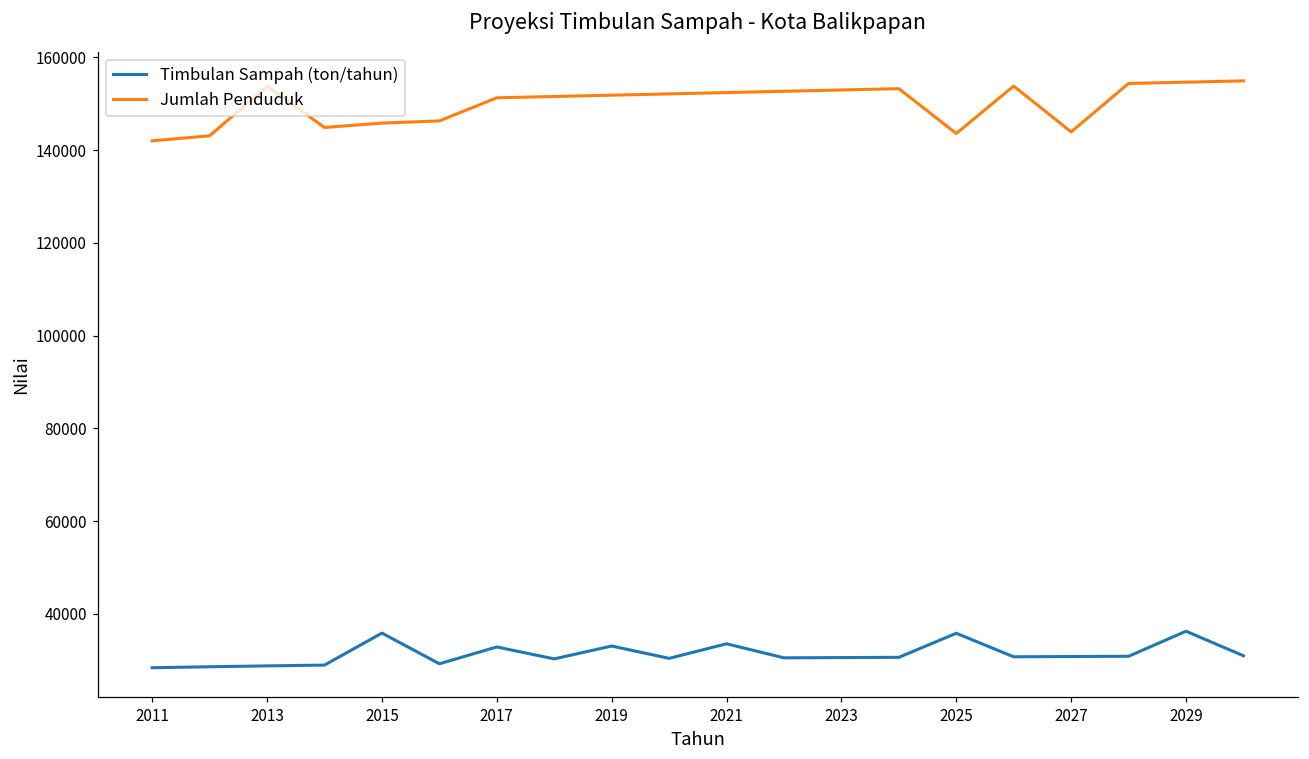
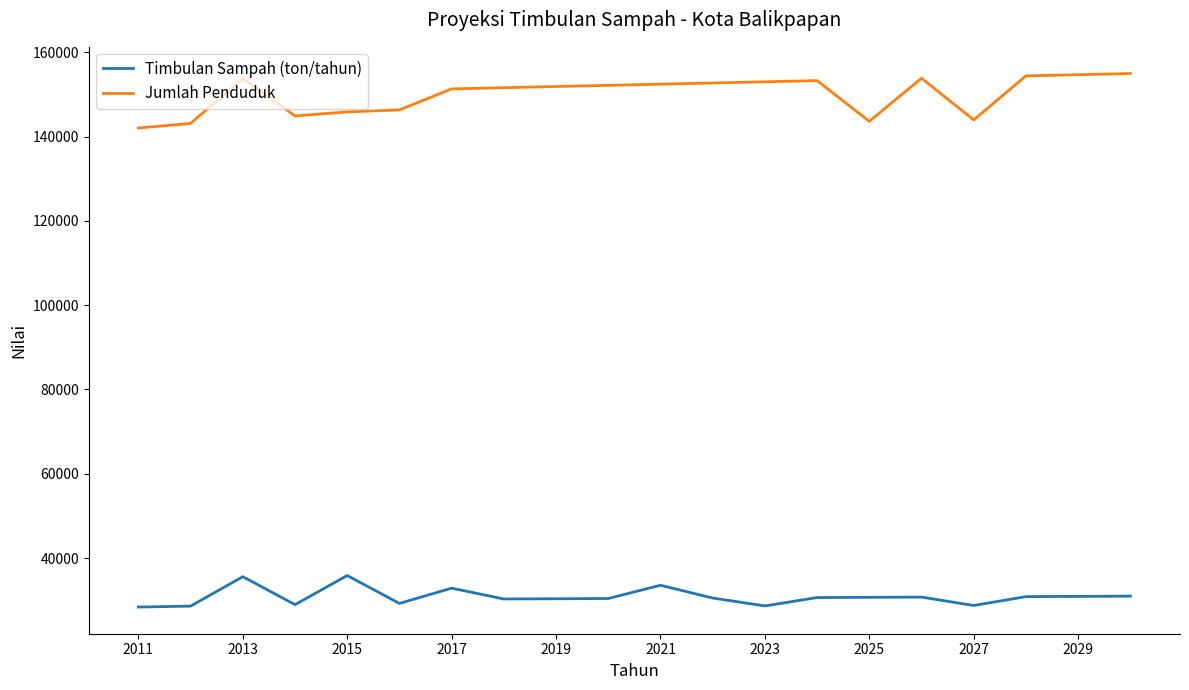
  {
    "Timbulan Sampah (ton/tahun)": {
      "2011": 28000,
-     "2013": 29000,
+     "2013": 36000,
      "2015": 36000,
      "2017": 33000,
-     "2019": 33000,
+     "2019": 30000,
      "2021": 34000,
-     "2023": 31000,
-     "2025": 36000,
-     "2027": 31000,
-     "2029": 36000
+     "2023": 29000,
+     "2025": 31000,
+     "2027": 29000,
+     "2029": 31000
    },
    "Jumlah Penduduk": {
      "2011": 142000,
      "2015": 146000,
      "2017": 151000,
      "2019": 152000,
      "2021": 152000,
      "2023": 153000,
      "2025": 144000,
      "2027": 144000,
      "2029": 155000
    }
  }
